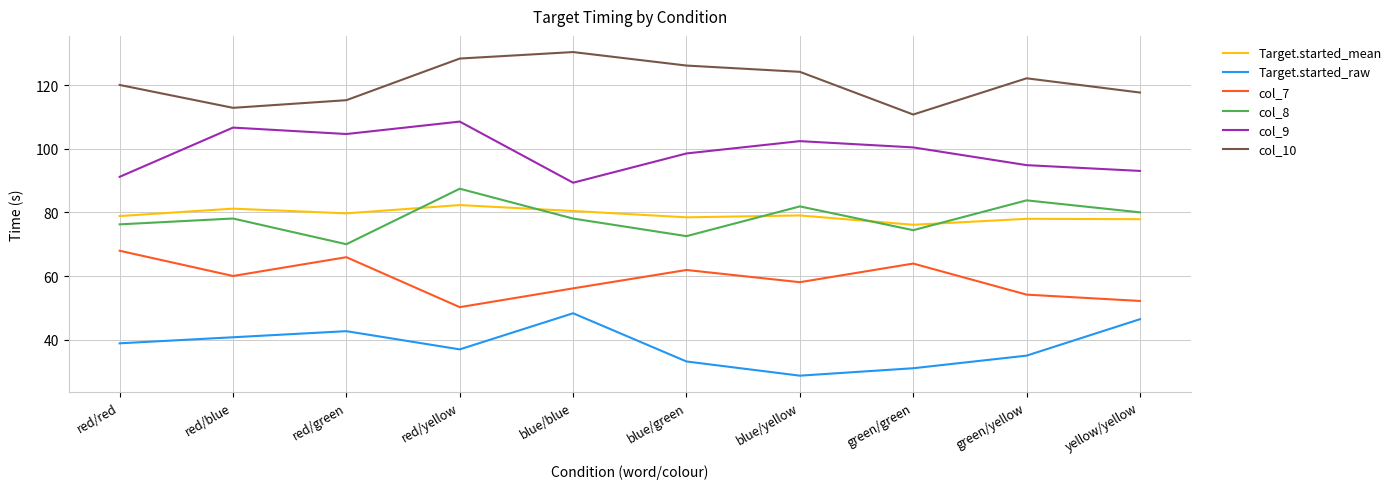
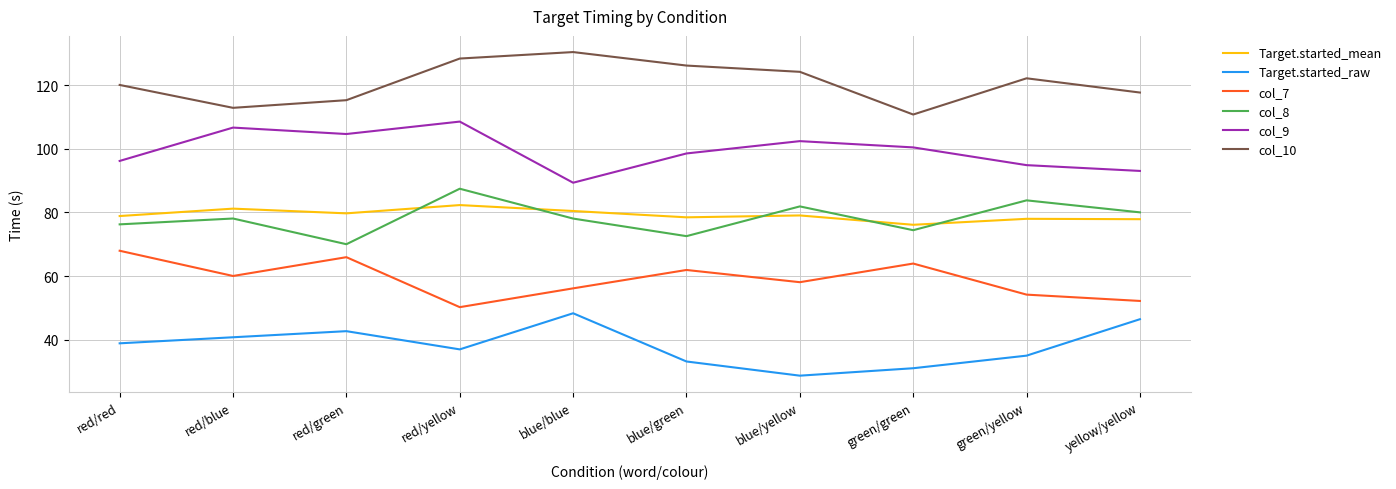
  {
    "Target.started_mean": {
      "red/red": 79,
      "red/blue": 81,
      "red/green": 80,
      "red/yellow": 82,
      "blue/blue": 80,
      "blue/green": 78,
      "blue/yellow": 79,
      "green/green": 76,
      "green/yellow": 78,
      "yellow/yellow": 78
    },
    "Target.started_raw": {
      "red/red": 39,
      "red/blue": 41,
      "red/green": 43,
      "red/yellow": 37,
      "blue/blue": 48,
      "blue/green": 33,
      "blue/yellow": 29,
      "green/green": 31,
      "green/yellow": 35,
      "yellow/yellow": 46
    },
    "col_7": {
      "red/red": 68,
      "red/blue": 60,
      "red/green": 66,
      "red/yellow": 50,
      "blue/blue": 56,
      "blue/green": 62,
      "blue/yellow": 58,
      "green/green": 64,
      "green/yellow": 54,
      "yellow/yellow": 52
    },
    "col_8": {
      "red/red": 76,
      "red/blue": 78,
      "red/green": 70,
      "red/yellow": 87,
      "blue/blue": 78,
      "blue/green": 73,
      "blue/yellow": 82,
      "green/green": 74,
      "green/yellow": 84,
      "yellow/yellow": 80
    },
    "col_9": {
-     "red/red": 91,
+     "red/red": 96,
      "red/blue": 107,
      "red/green": 105,
      "red/yellow": 109,
      "blue/blue": 89,
      "blue/green": 99,
      "blue/yellow": 102,
      "green/green": 100,
      "green/yellow": 95,
      "yellow/yellow": 93
    },
    "col_10": {
      "red/red": 120,
      "red/blue": 113,
      "red/green": 115,
      "red/yellow": 128,
      "blue/blue": 130,
      "blue/green": 126,
      "blue/yellow": 124,
      "green/green": 111,
      "green/yellow": 122,
      "yellow/yellow": 118
    }
  }
